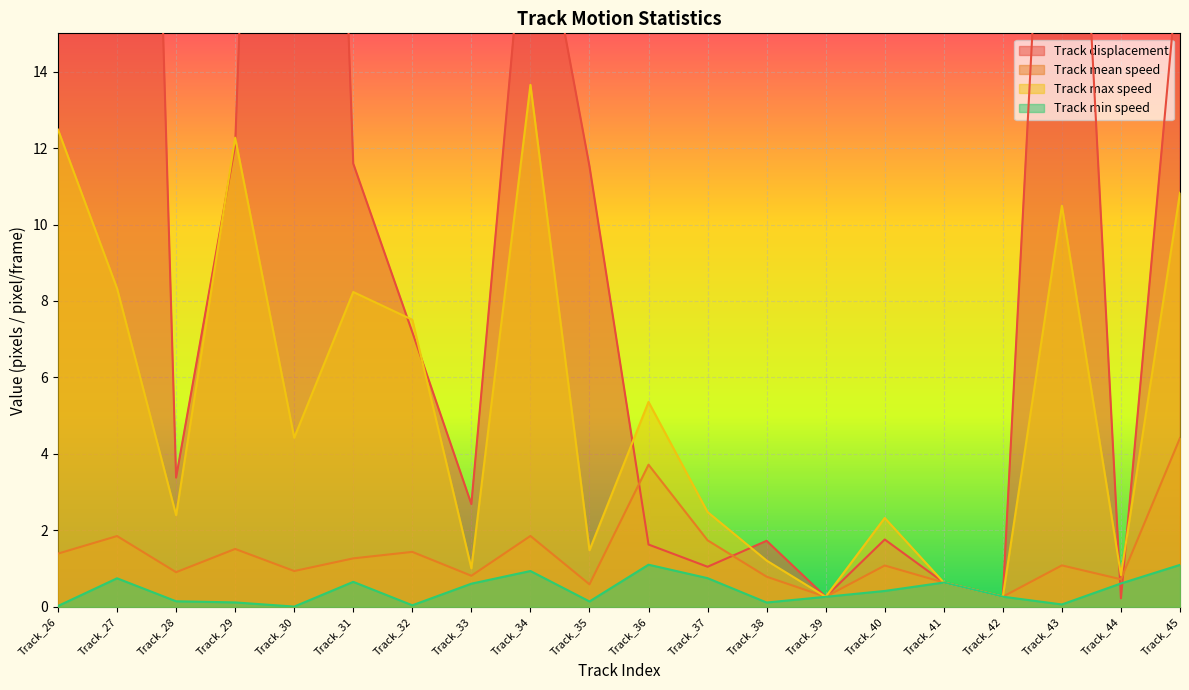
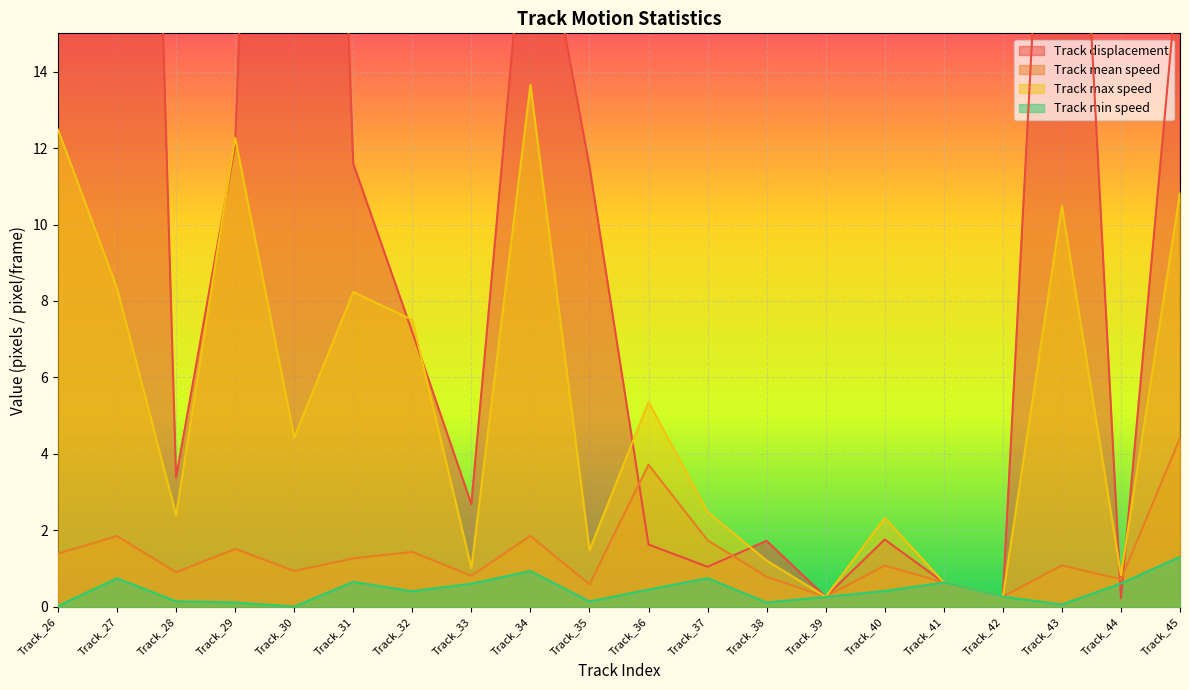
  {
    "Track min speed": {
      "Track_26": 0.0,
      "Track_27": 0.7,
      "Track_28": 0.1,
      "Track_29": 0.1,
      "Track_30": 0.0,
      "Track_31": 0.7,
-     "Track_32": 0.0,
+     "Track_32": 0.4,
      "Track_33": 0.6,
      "Track_34": 0.9,
      "Track_35": 0.1,
-     "Track_36": 1.1,
+     "Track_36": 0.5,
      "Track_37": 0.8,
      "Track_38": 0.1,
      "Track_40": 0.4,
      "Track_43": 0.1,
      "Track_44": 0.6,
-     "Track_45": 1.1
+     "Track_45": 1.3
    }
  }
